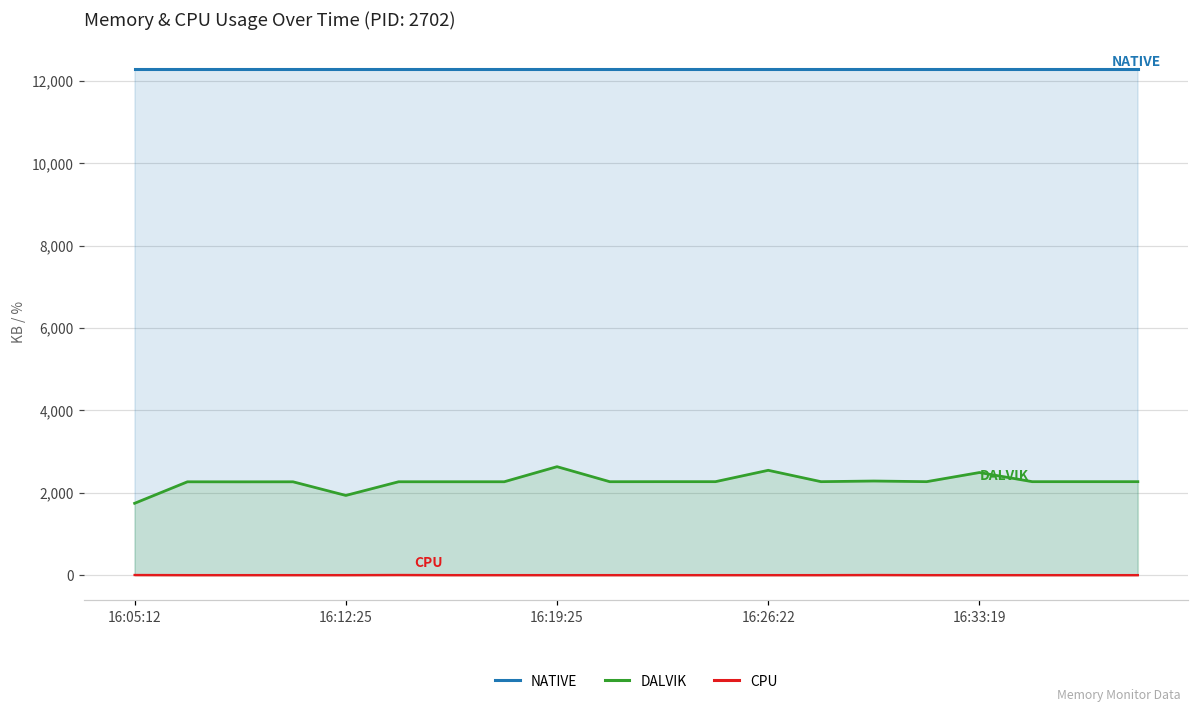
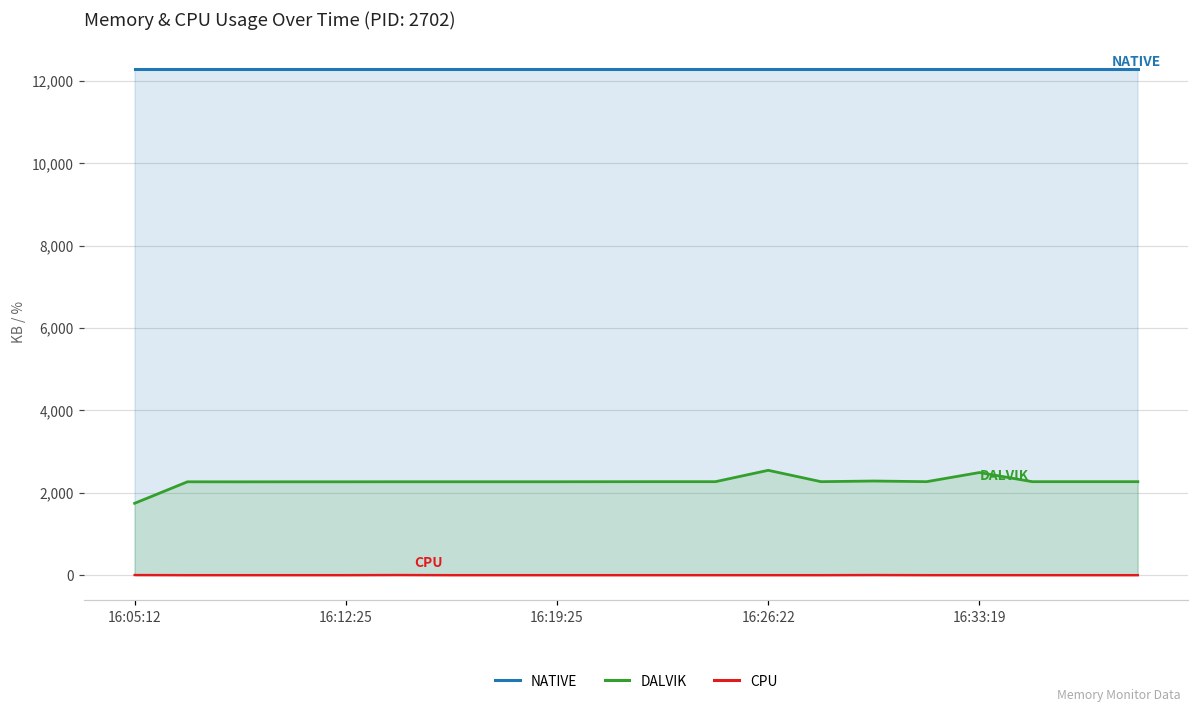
  {
    "NATIVE": {
      "16:05:12": "12,300",
      "16:12:25": "12,300",
      "16:19:25": "12,300",
      "16:26:22": "12,300",
      "16:33:19": "12,300"
    },
    "DALVIK": {
      "16:05:12": "1,700",
-     "16:12:25": "1,900",
-     "16:19:25": "2,600",
+     "16:12:25": "2,300",
+     "16:19:25": "2,300",
      "16:26:22": "2,500",
      "16:33:19": "2,500"
    },
    "CPU": {
      "16:05:12": "0",
      "16:12:25": "0",
      "16:19:25": "0",
      "16:26:22": "0",
      "16:33:19": "0"
    }
  }
